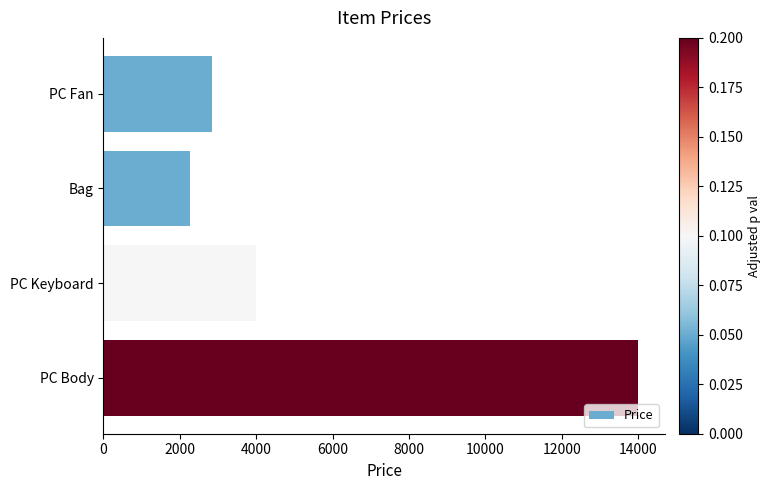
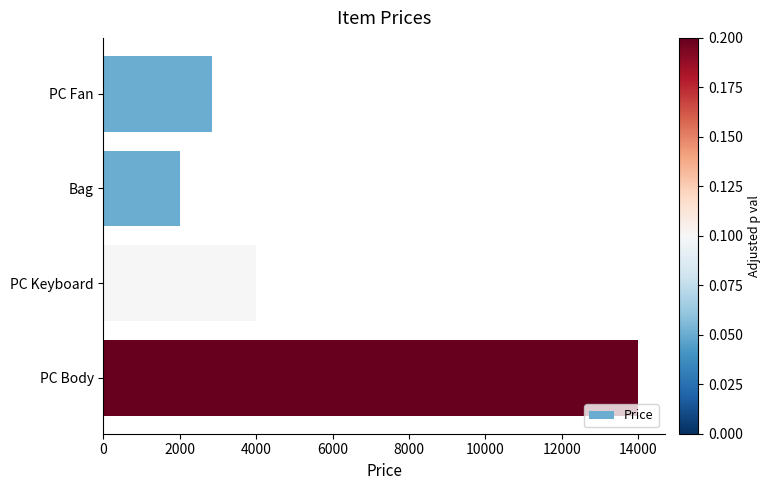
  {
    "PC Fan": 2800,
-   "Bag": 2300,
+   "Bag": 2000,
    "PC Keyboard": 4000,
    "PC Body": 14000
  }
